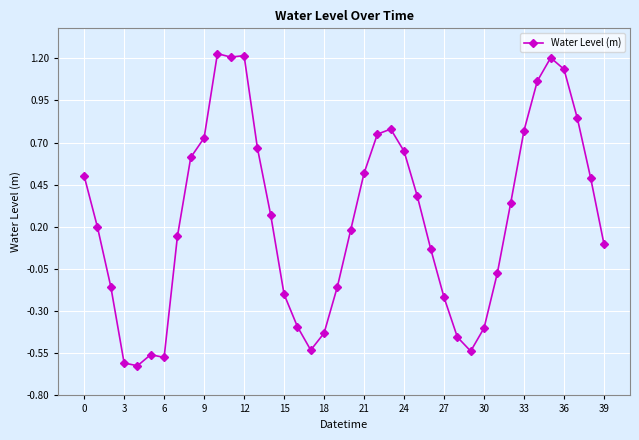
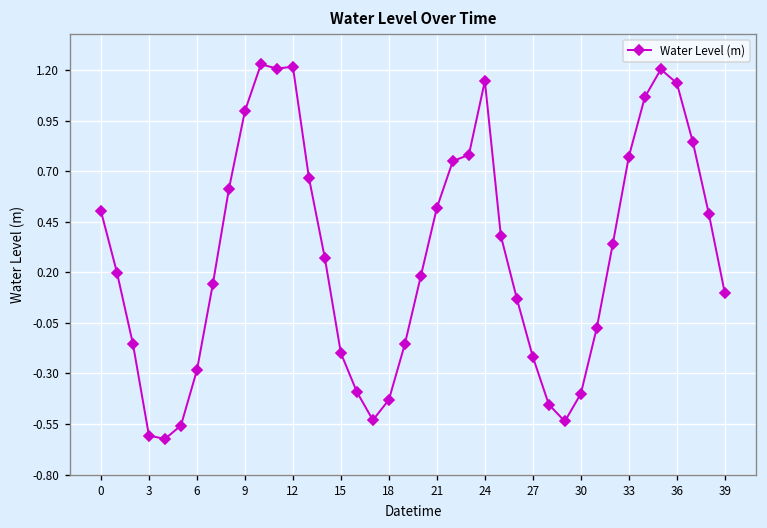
  {
    "0": 0.50,
    "3": -0.61,
-   "6": -0.57,
-   "9": 0.73,
+   "6": -0.28,
+   "9": 1.00,
    "12": 1.22,
    "15": -0.20,
    "18": -0.43,
    "21": 0.52,
-   "24": 0.65,
+   "24": 1.15,
    "27": -0.22,
    "30": -0.40,
    "33": 0.77,
    "36": 1.14,
    "39": 0.10
  }
